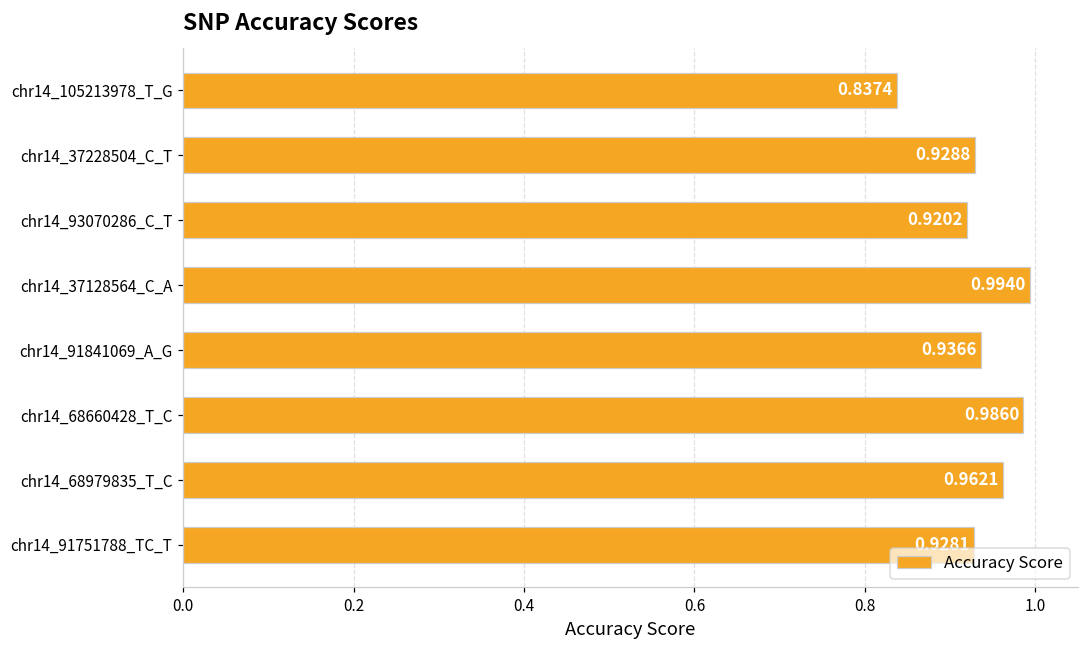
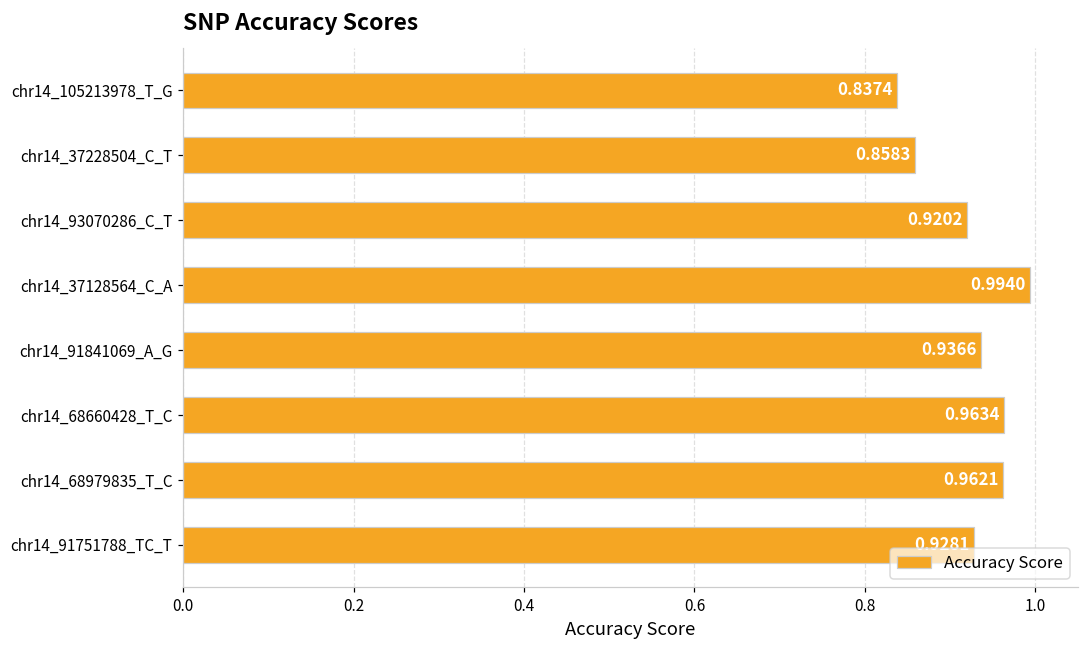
  {
    "chr14_105213978_T_G": 0.8374,
-   "chr14_37228504_C_T": 0.9288,
+   "chr14_37228504_C_T": 0.8583,
    "chr14_93070286_C_T": 0.9202,
    "chr14_37128564_C_A": 0.9940,
    "chr14_91841069_A_G": 0.9366,
-   "chr14_68660428_T_C": 0.9860,
+   "chr14_68660428_T_C": 0.9634,
    "chr14_68979835_T_C": 0.9621
  }
